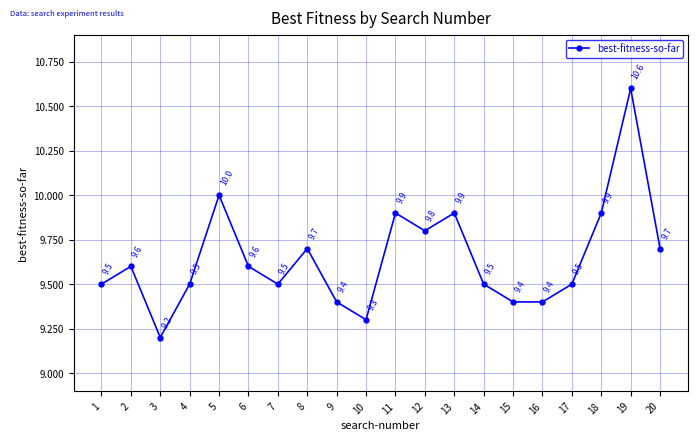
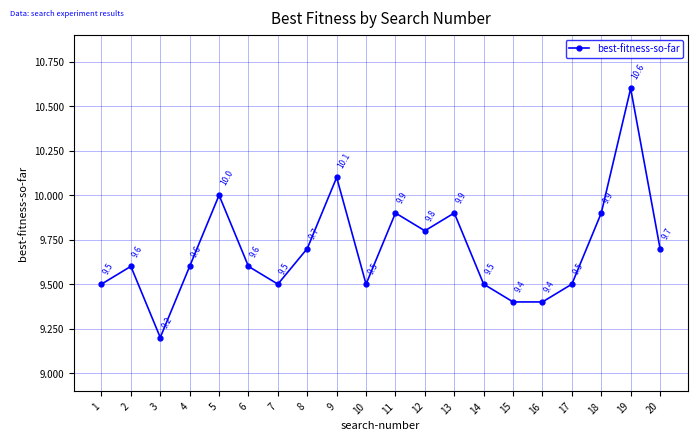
  {
    "1": 9.5,
    "2": 9.6,
    "3": 9.2,
-   "4": 9.5,
+   "4": 9.6,
    "5": 10.0,
    "6": 9.6,
    "7": 9.5,
    "8": 9.7,
-   "9": 9.4,
-   "10": 9.3,
+   "9": 10.1,
+   "10": 9.5,
    "11": 9.9,
    "12": 9.8,
    "13": 9.9,
    "14": 9.5,
    "15": 9.4,
    "16": 9.4,
    "17": 9.5,
    "18": 9.9,
    "19": 10.6,
    "20": 9.7
  }
